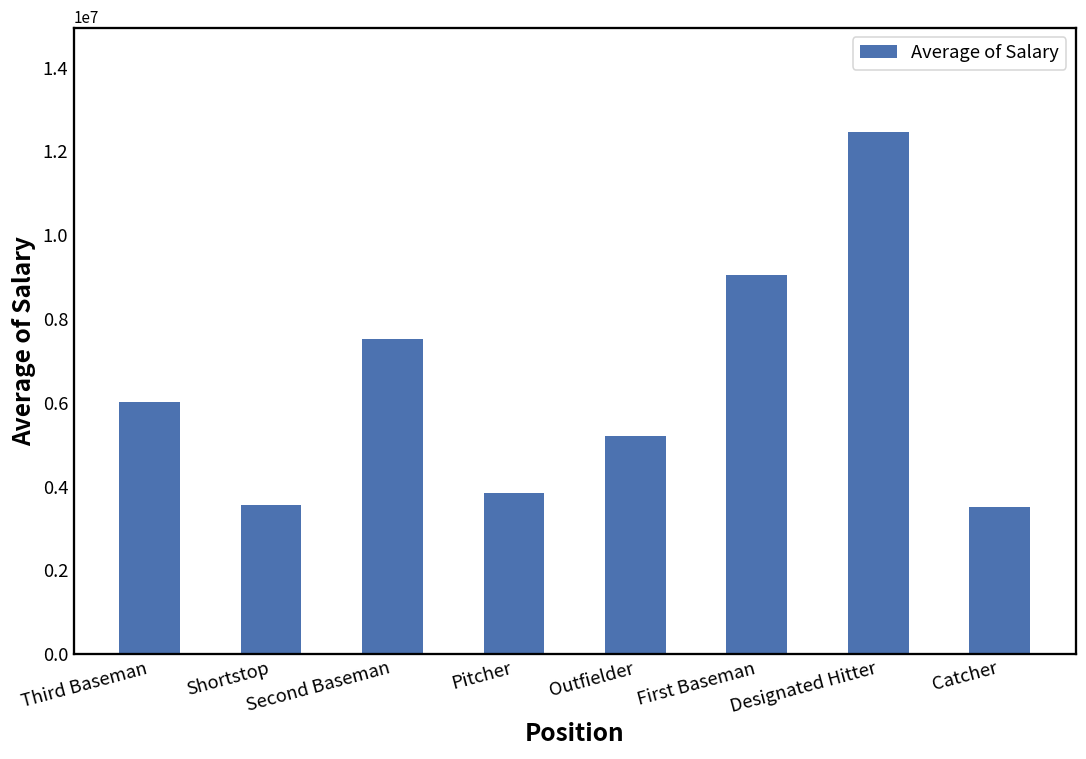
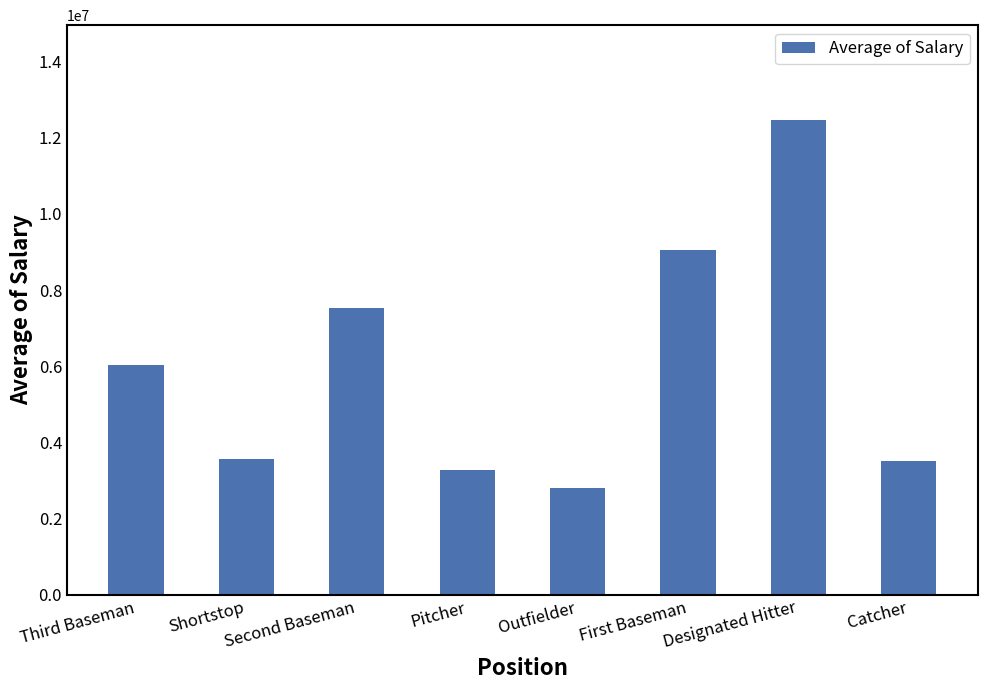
  {
    "Third Baseman": 6000000,
    "Shortstop": 3600000,
    "Second Baseman": 7500000,
-   "Pitcher": 3900000,
-   "Outfielder": 5200000,
+   "Pitcher": 3300000,
+   "Outfielder": 2800000,
    "First Baseman": 9000000,
    "Designated Hitter": 12500000,
    "Catcher": 3500000
  }
